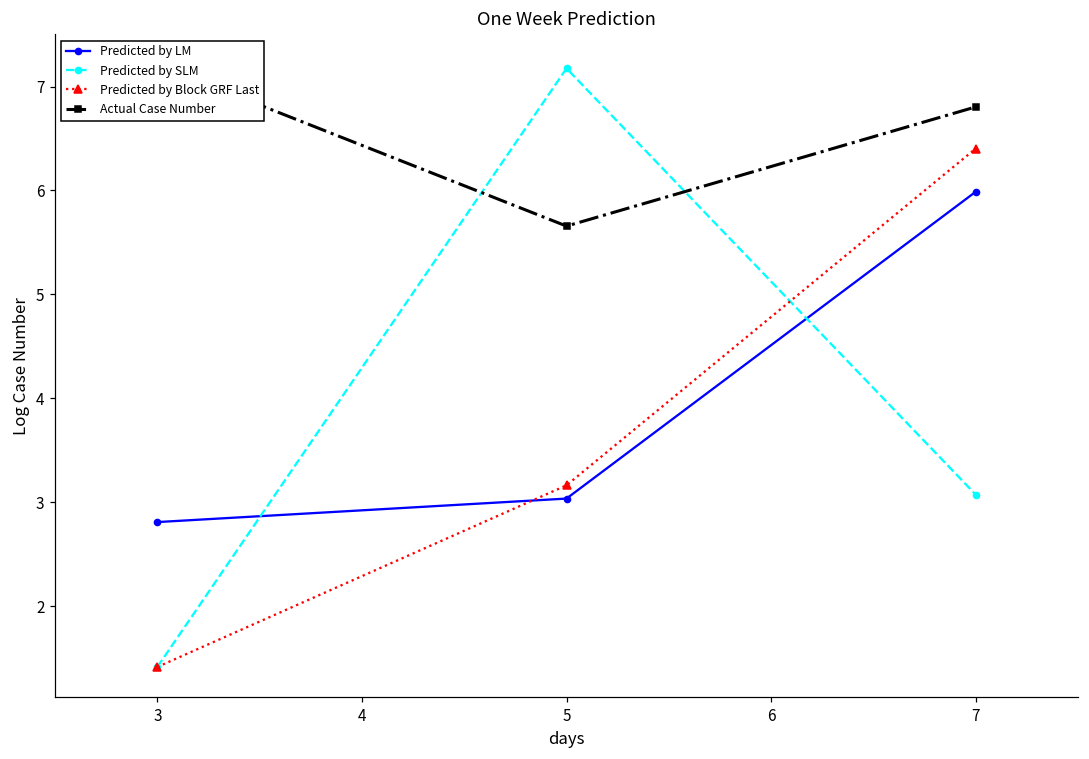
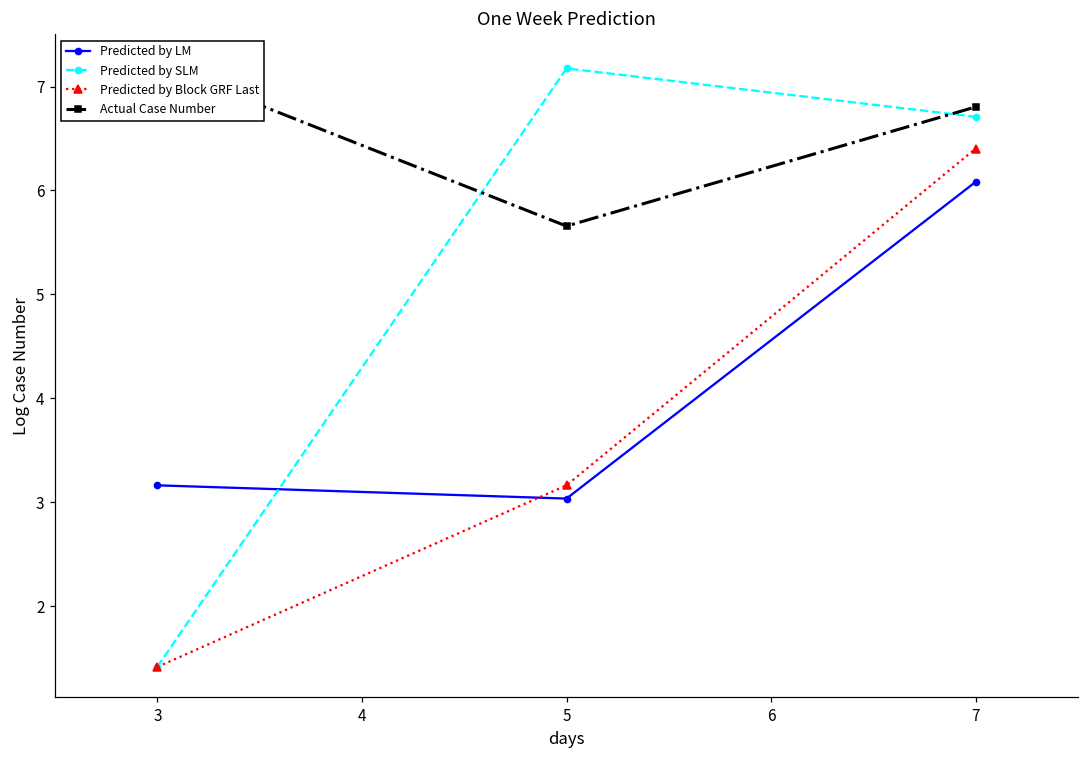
  {
    "Predicted by LM": {
-     "3": 2.8,
+     "3": 3.2,
      "5": 3.0,
-     "7": 6.0
+     "7": 6.1
    },
    "Predicted by SLM": {
      "5": 7.2,
-     "7": 3.1
+     "7": 6.7
    },
    "Predicted by Block GRF Last": {
      "5": 3.2,
      "7": 6.4
    },
    "Actual Case Number": {
      "5": 5.7,
      "7": 6.8
    }
  }
